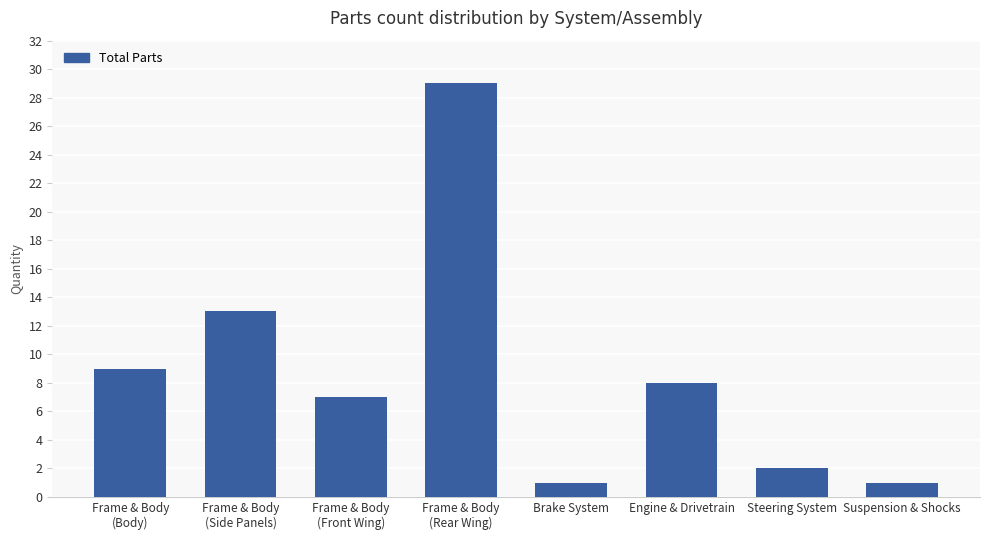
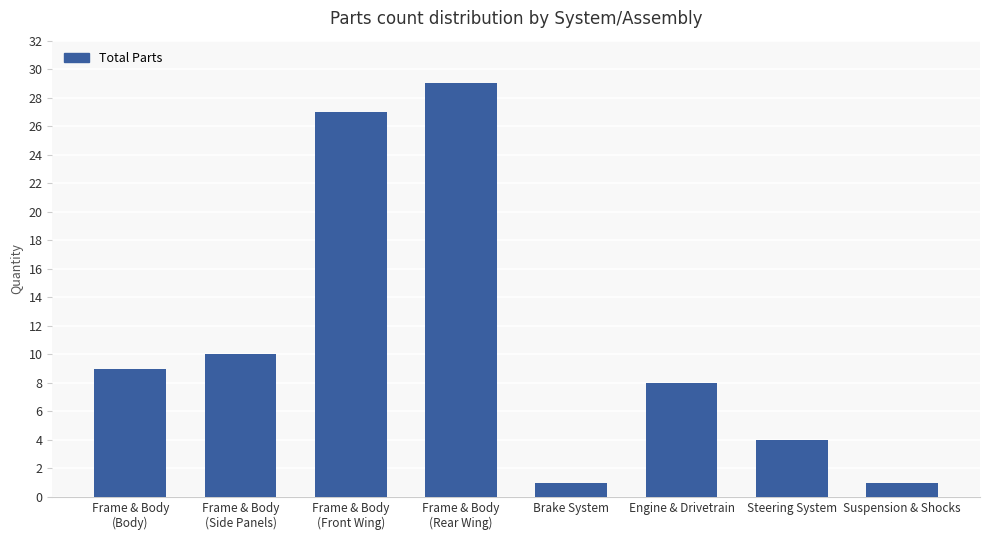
  {
    "Frame & Body (Body)": 9,
-   "Frame & Body (Side Panels)": 13,
-   "Frame & Body (Front Wing)": 7,
+   "Frame & Body (Side Panels)": 10,
+   "Frame & Body (Front Wing)": 27,
    "Frame & Body (Rear Wing)": 29,
    "Brake System": 1,
    "Engine & Drivetrain": 8,
-   "Steering System": 2,
+   "Steering System": 4,
    "Suspension & Shocks": 1
  }
